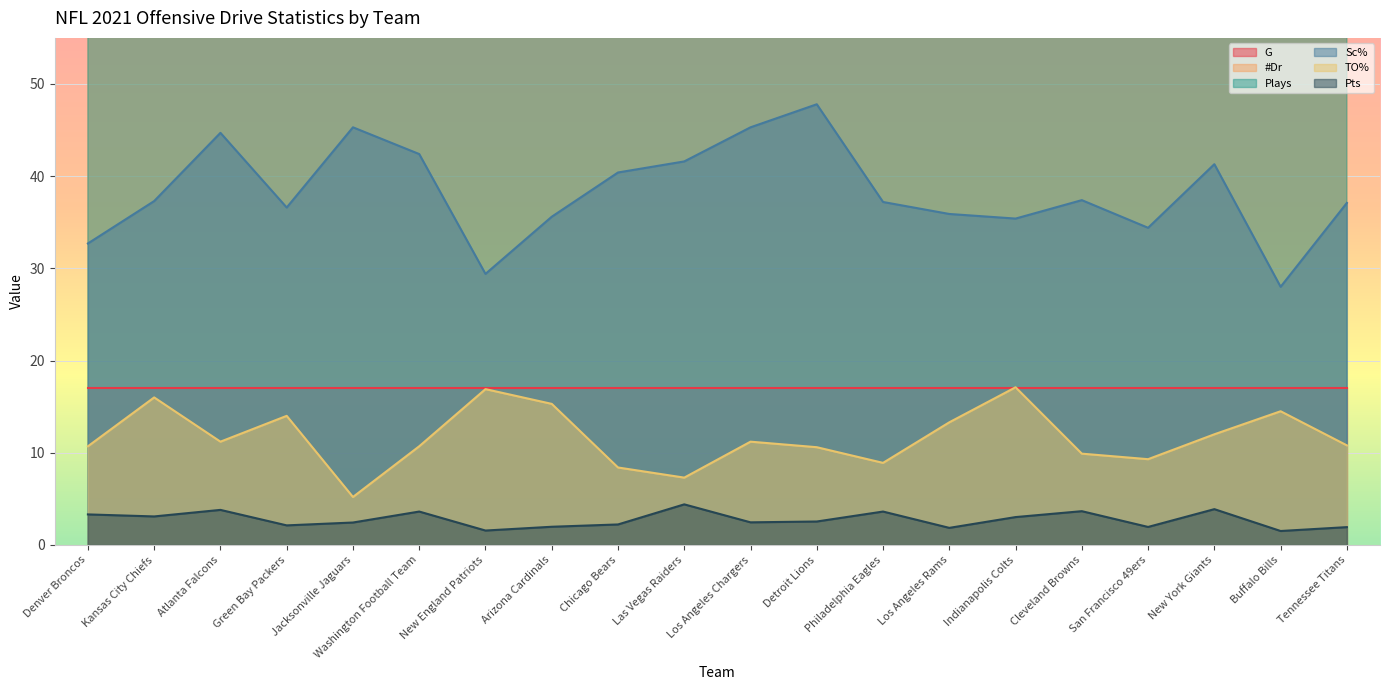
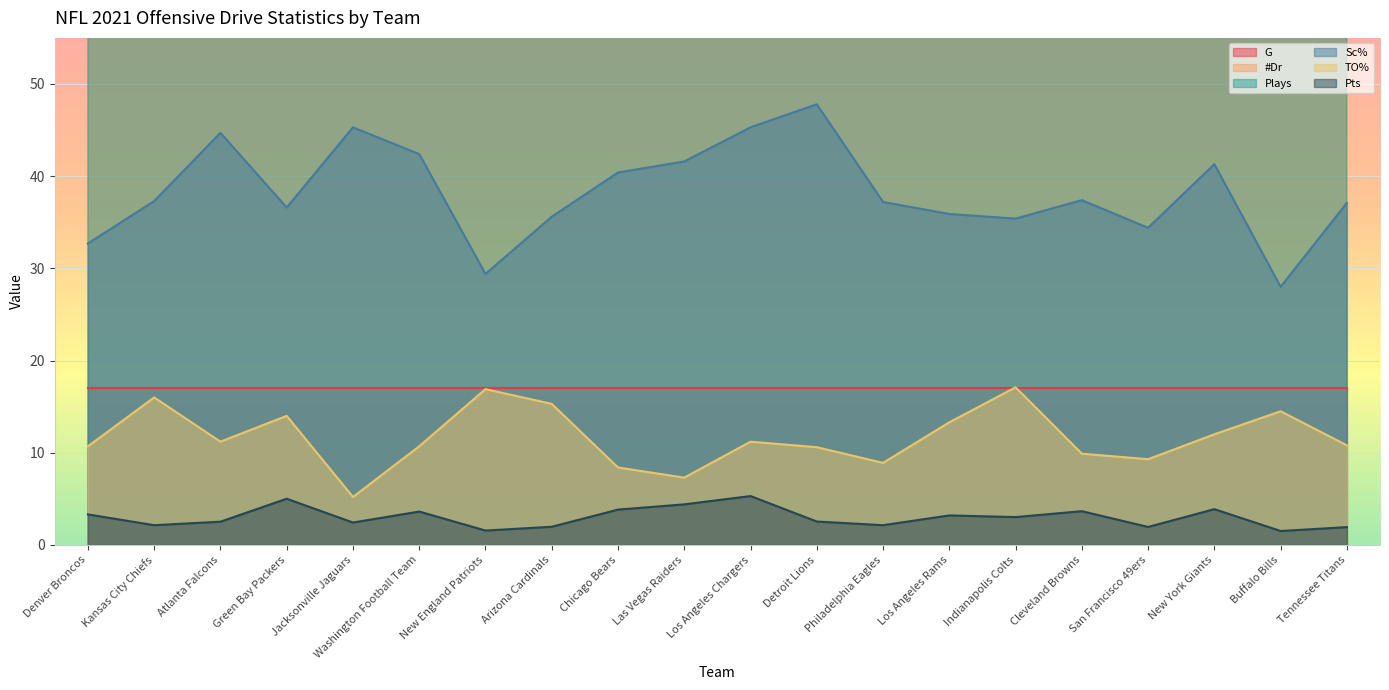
  {
    "G": {
      "Denver Broncos": 17,
      "Kansas City Chiefs": 17,
      "Atlanta Falcons": 17,
      "Green Bay Packers": 17,
      "Jacksonville Jaguars": 17,
      "Washington Football Team": 17,
      "Arizona Cardinals": 17,
      "Chicago Bears": 17,
      "Las Vegas Raiders": 17,
      "Los Angeles Chargers": 17,
      "Detroit Lions": 17,
      "Philadelphia Eagles": 17,
      "Los Angeles Rams": 17,
      "Cleveland Browns": 17,
      "San Francisco 49ers": 17,
      "New York Giants": 17,
      "Buffalo Bills": 17,
      "Tennessee Titans": 17
    },
    "Pts": {
      "Denver Broncos": 3,
-     "Kansas City Chiefs": 3,
-     "Atlanta Falcons": 4,
-     "Green Bay Packers": 2,
+     "Kansas City Chiefs": 2,
+     "Atlanta Falcons": 3,
+     "Green Bay Packers": 5,
      "Jacksonville Jaguars": 2,
      "Washington Football Team": 4,
      "New England Patriots": 2,
      "Arizona Cardinals": 2,
-     "Chicago Bears": 2,
+     "Chicago Bears": 4,
      "Las Vegas Raiders": 4,
-     "Los Angeles Chargers": 2,
+     "Los Angeles Chargers": 5,
      "Detroit Lions": 3,
-     "Philadelphia Eagles": 4,
-     "Los Angeles Rams": 2,
+     "Philadelphia Eagles": 2,
+     "Los Angeles Rams": 3,
      "Indianapolis Colts": 3,
      "Cleveland Browns": 4,
      "San Francisco 49ers": 2,
      "New York Giants": 4,
      "Buffalo Bills": 2,
      "Tennessee Titans": 2
    }
  }
